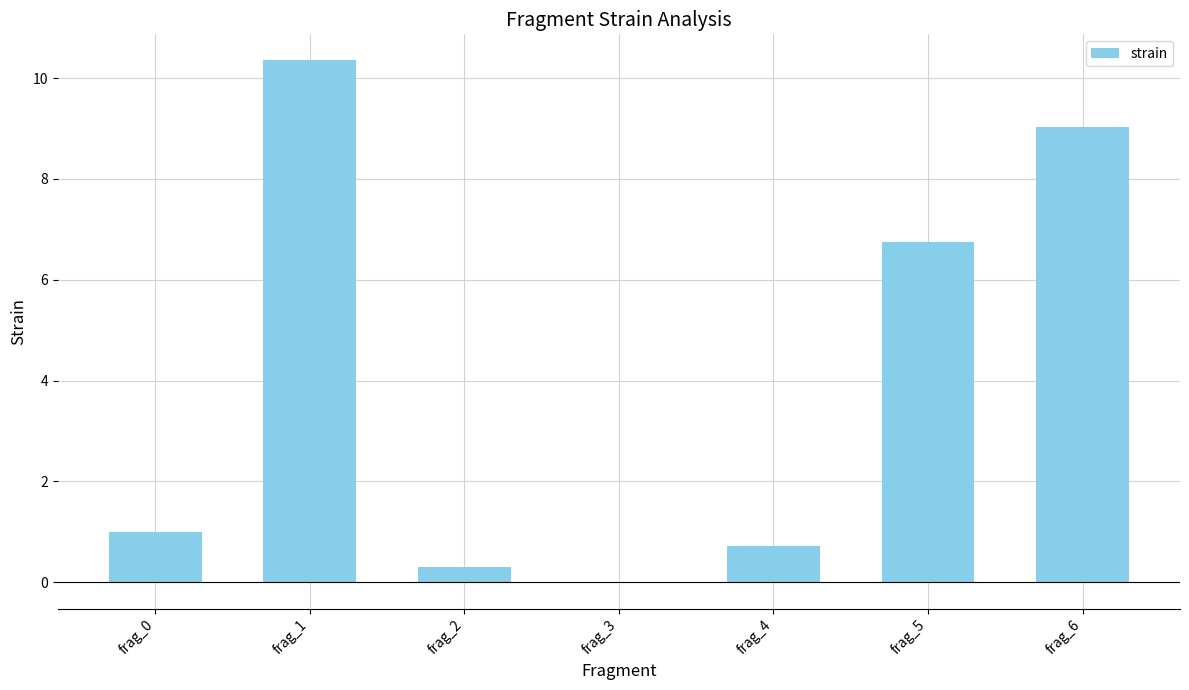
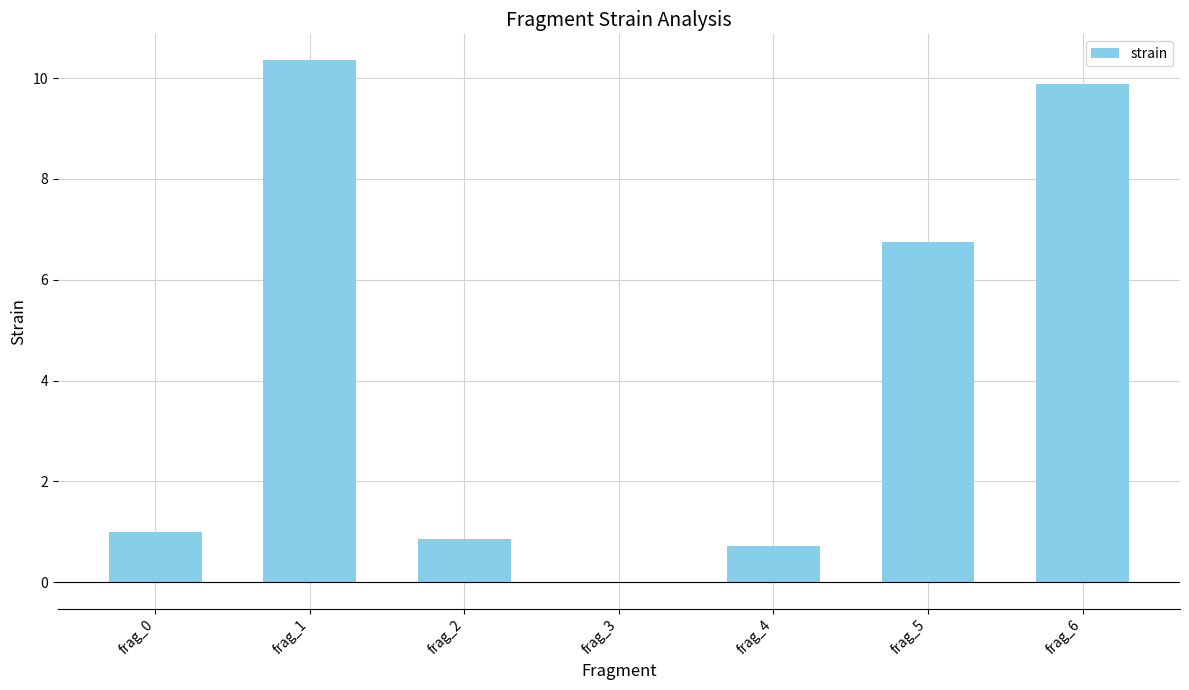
  {
    "frag_0": 1.0,
    "frag_1": 10.4,
-   "frag_2": 0.3,
+   "frag_2": 0.9,
    "frag_4": 0.7,
    "frag_5": 6.7,
-   "frag_6": 9.0
+   "frag_6": 9.9
  }
